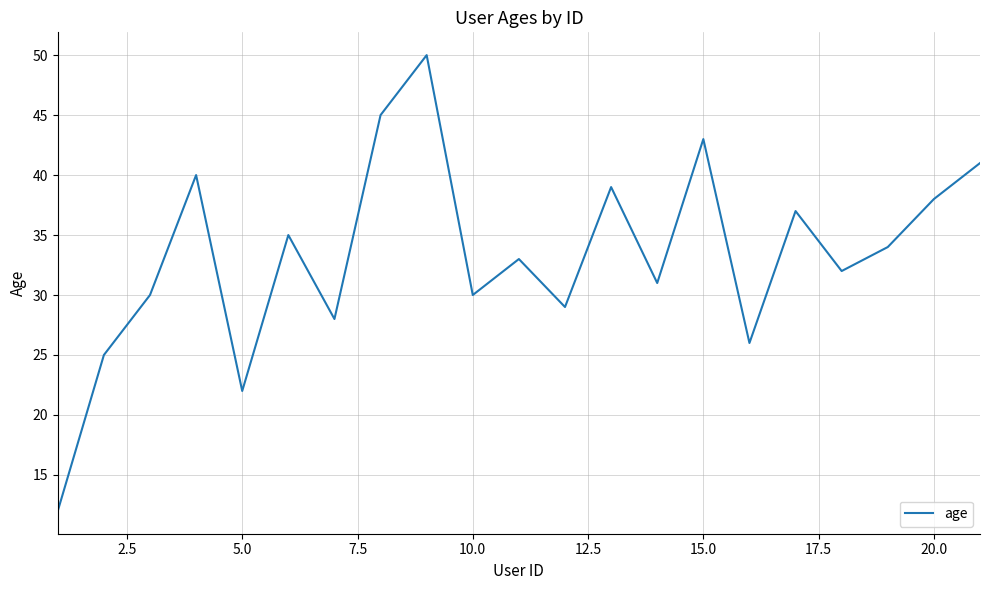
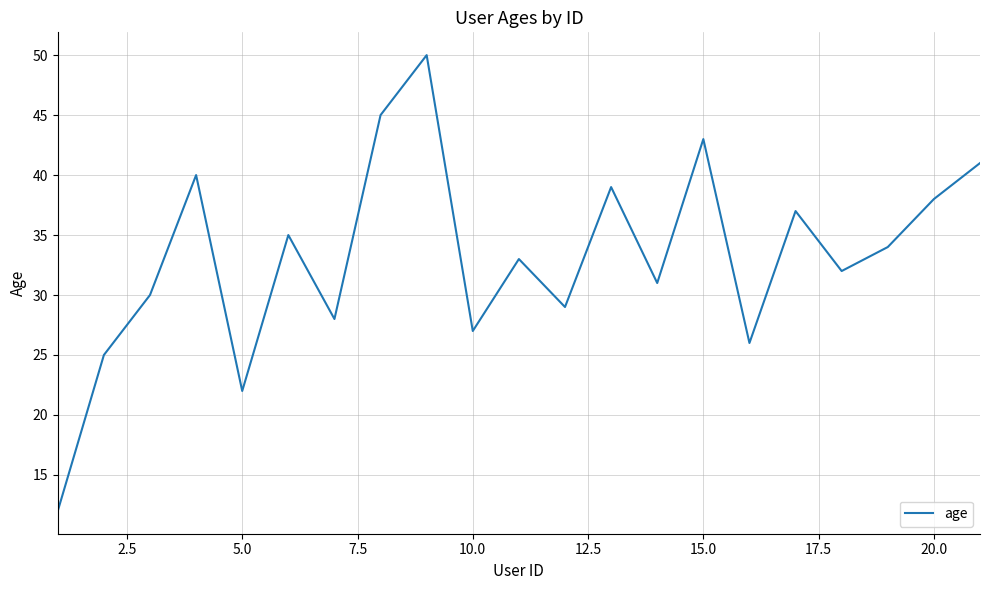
  {
    "5.0": 22,
-   "10.0": 30,
+   "10.0": 27,
    "15.0": 43,
    "20.0": 38
  }
